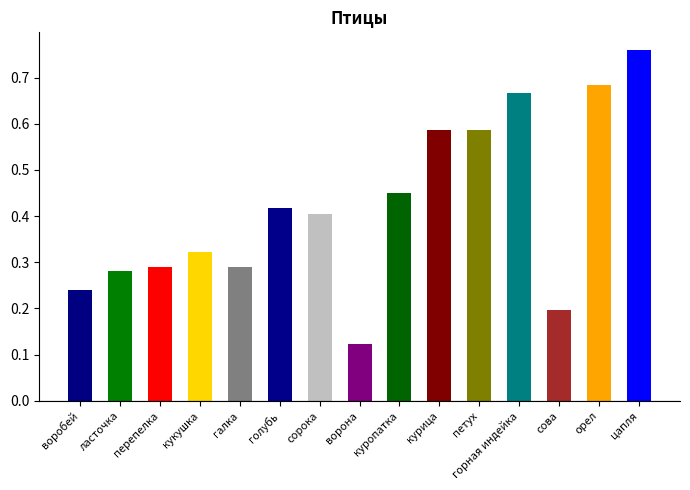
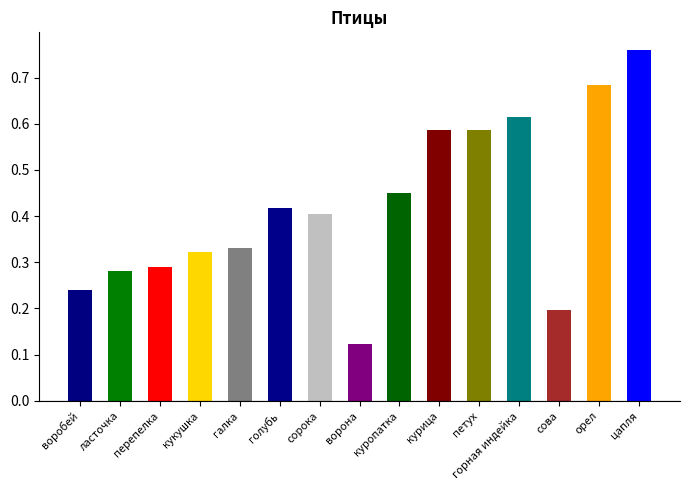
  {
    "воробей": 0.24,
    "ласточка": 0.28,
    "перепелка": 0.29,
    "кукушка": 0.32,
-   "галка": 0.29,
+   "галка": 0.33,
    "голубь": 0.42,
    "сорока": 0.40,
    "ворона": 0.12,
    "куропатка": 0.45,
    "курица": 0.59,
    "петух": 0.59,
-   "горная индейка": 0.67,
+   "горная индейка": 0.61,
    "сова": 0.20,
    "орел": 0.68,
    "цапля": 0.76
  }
